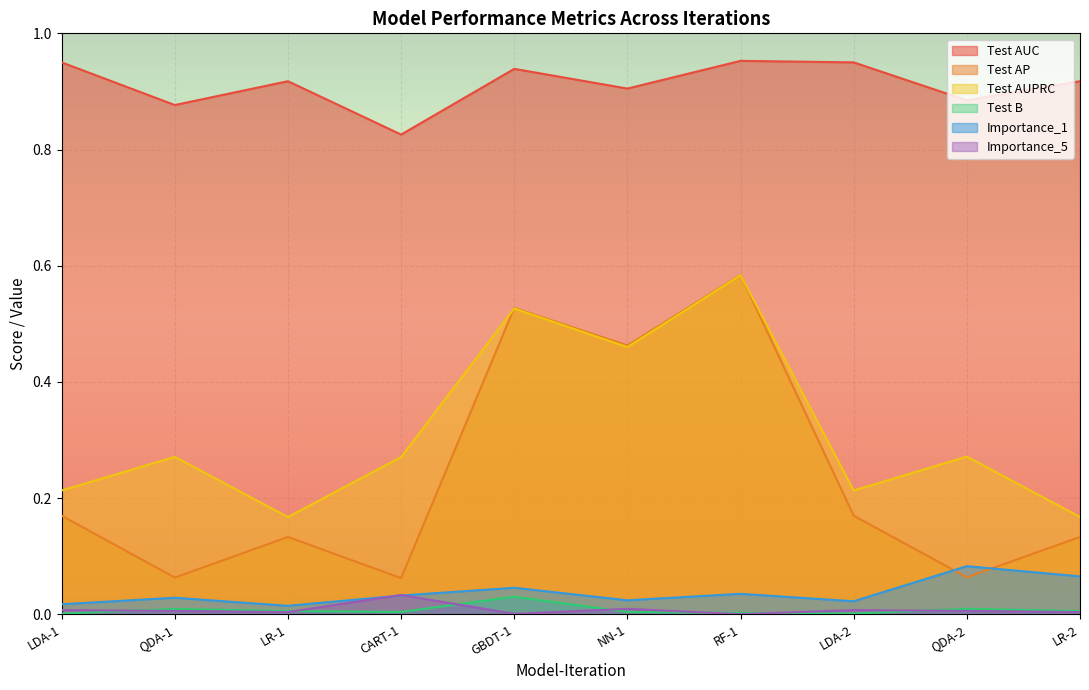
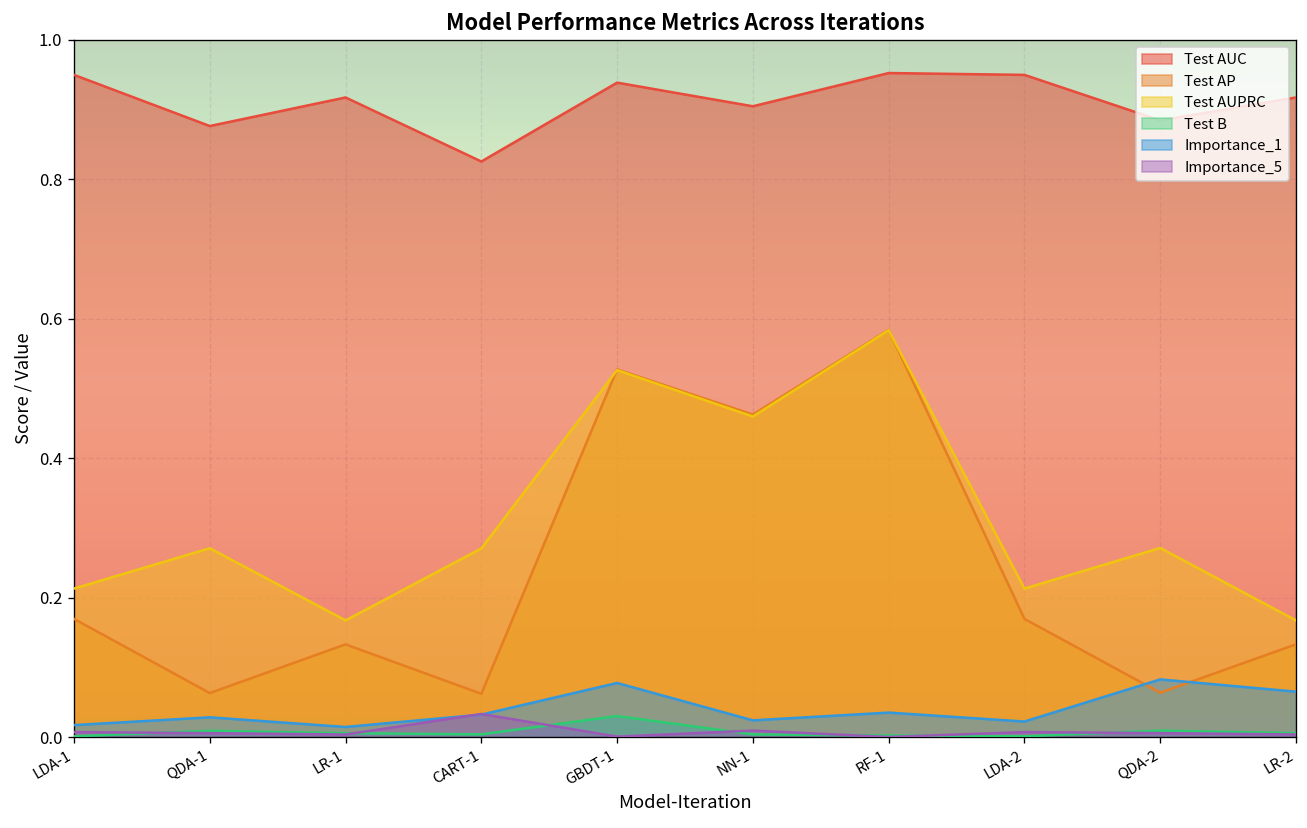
  {
    "Test B": {
      "LDA-1": 0.00,
      "CART-1": 0.00,
      "GBDT-1": 0.03,
      "NN-1": 0.00,
      "LDA-2": 0.00
    },
    "Importance_1": {
      "LDA-1": 0.02,
      "QDA-1": 0.03,
      "LR-1": 0.01,
-     "GBDT-1": 0.05,
+     "GBDT-1": 0.08,
      "NN-1": 0.02,
      "RF-1": 0.04,
      "LDA-2": 0.02,
      "QDA-2": 0.08,
      "LR-2": 0.07
    },
    "Importance_5": {
      "LDA-1": 0.01,
      "GBDT-1": 0.00,
      "NN-1": 0.01,
      "LDA-2": 0.01
    }
  }
